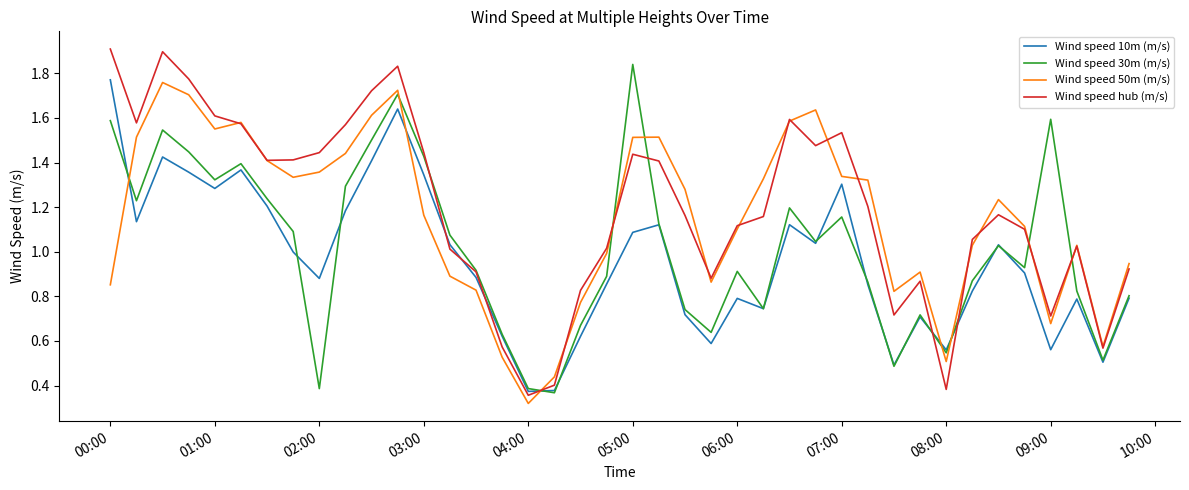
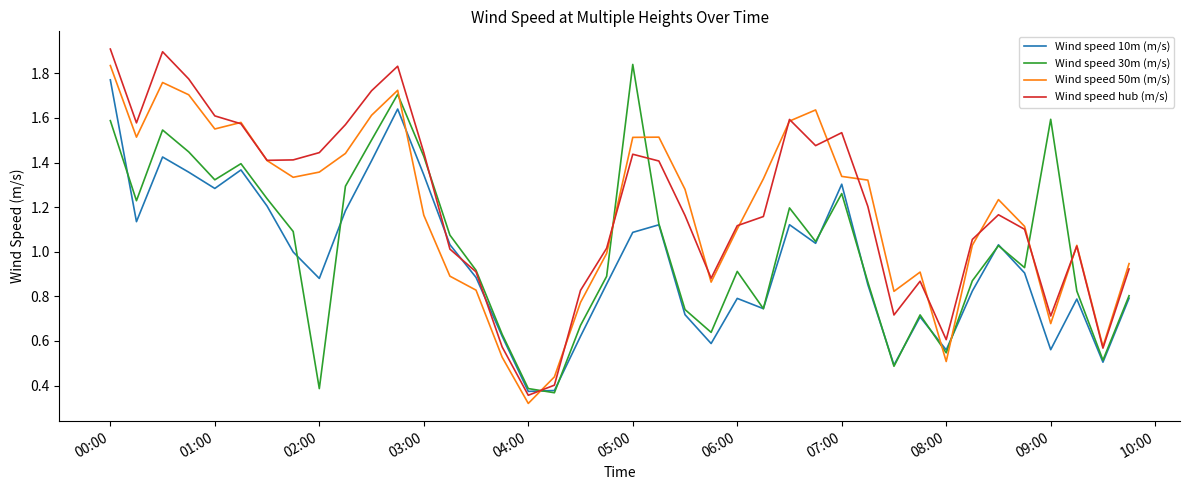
  {
    "Wind speed 10m (m/s)": {
      "00:00": 1.77,
      "01:00": 1.28,
      "02:00": 0.88,
      "03:00": 1.35,
      "04:00": 0.37,
      "05:00": 1.09,
      "06:00": 0.79,
      "07:00": 1.30,
      "08:00": 0.56,
      "09:00": 0.56
    },
    "Wind speed 30m (m/s)": {
      "00:00": 1.59,
      "01:00": 1.32,
      "02:00": 0.39,
      "03:00": 1.43,
      "04:00": 0.39,
      "05:00": 1.84,
      "06:00": 0.91,
-     "07:00": 1.16,
+     "07:00": 1.26,
      "08:00": 0.55,
      "09:00": 1.59
    },
    "Wind speed 50m (m/s)": {
-     "00:00": 0.85,
+     "00:00": 1.84,
      "01:00": 1.55,
      "02:00": 1.36,
      "03:00": 1.16,
      "04:00": 0.32,
      "05:00": 1.51,
      "06:00": 1.10,
      "07:00": 1.34,
      "08:00": 0.51,
      "09:00": 0.68
    },
    "Wind speed hub (m/s)": {
      "00:00": 1.91,
      "01:00": 1.61,
      "02:00": 1.44,
      "03:00": 1.45,
      "04:00": 0.36,
      "05:00": 1.44,
      "06:00": 1.12,
      "07:00": 1.53,
-     "08:00": 0.38,
+     "08:00": 0.61,
      "09:00": 0.71
    }
  }
